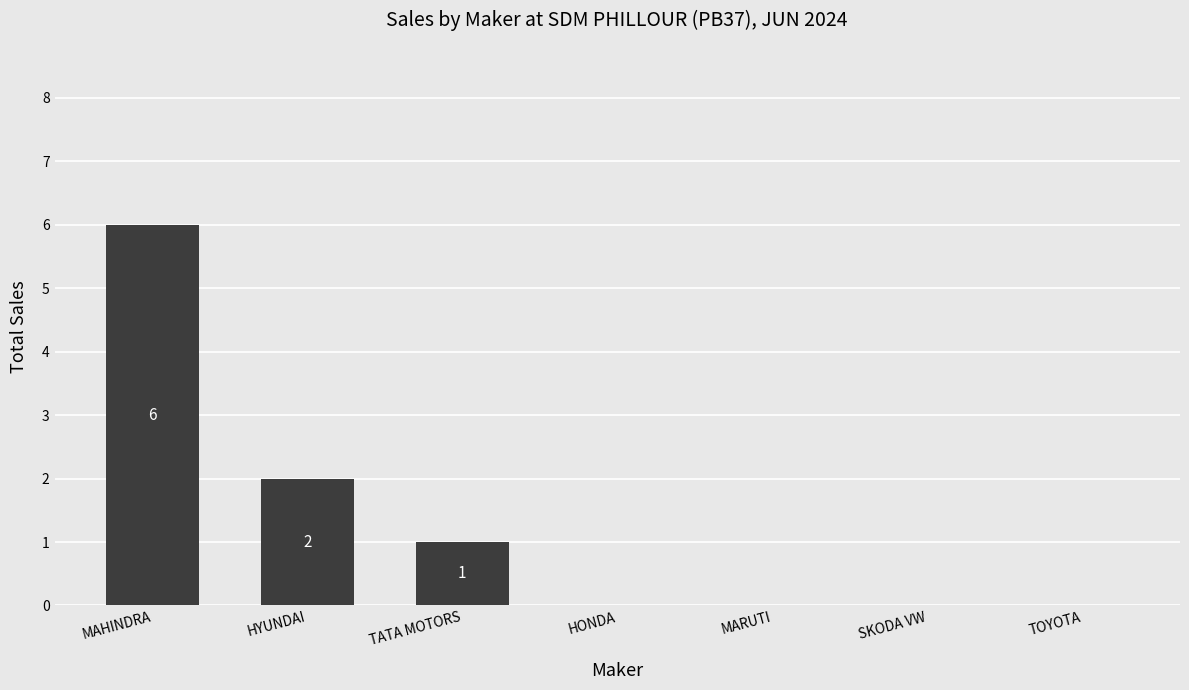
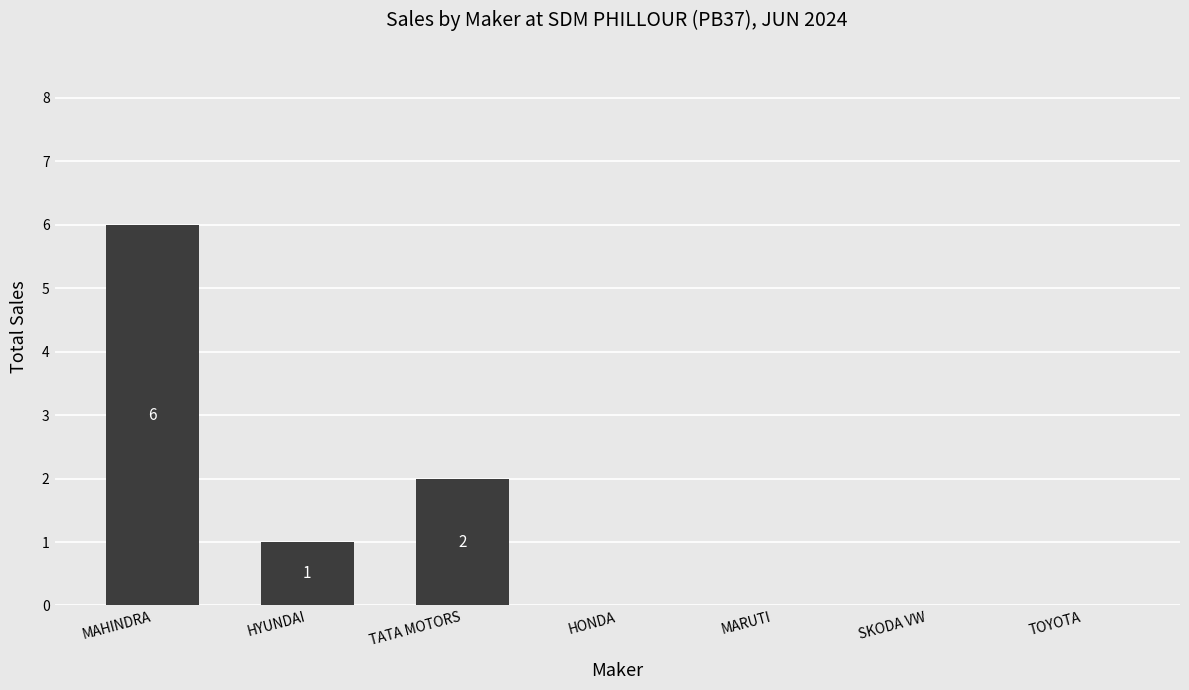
  {
    "MAHINDRA": 6,
-   "HYUNDAI": 2,
-   "TATA MOTORS": 1
+   "HYUNDAI": 1,
+   "TATA MOTORS": 2
  }
